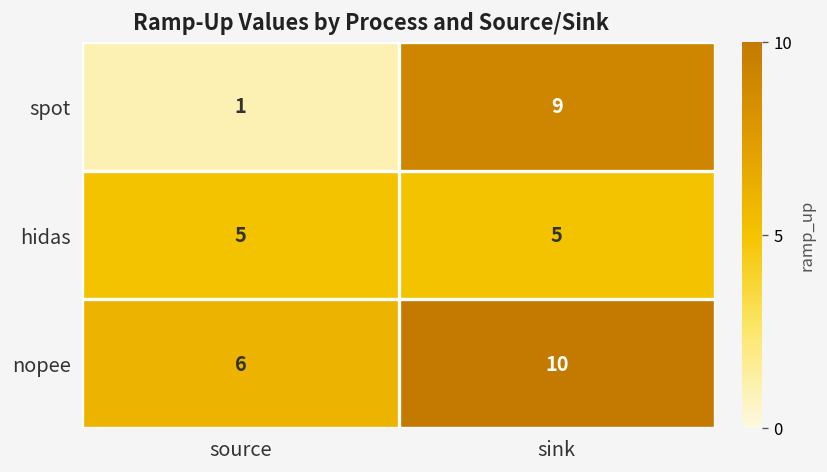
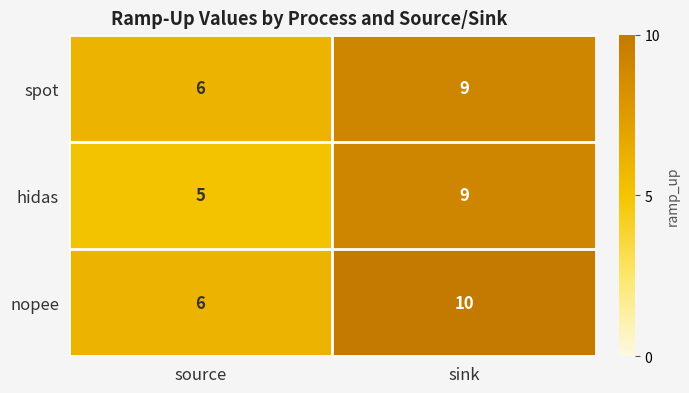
  {
    "spot": {
-     "source": 1,
+     "source": 6,
      "sink": 9
    },
    "hidas": {
      "source": 5,
-     "sink": 5
+     "sink": 9
    },
    "nopee": {
      "source": 6,
      "sink": 10
    }
  }
